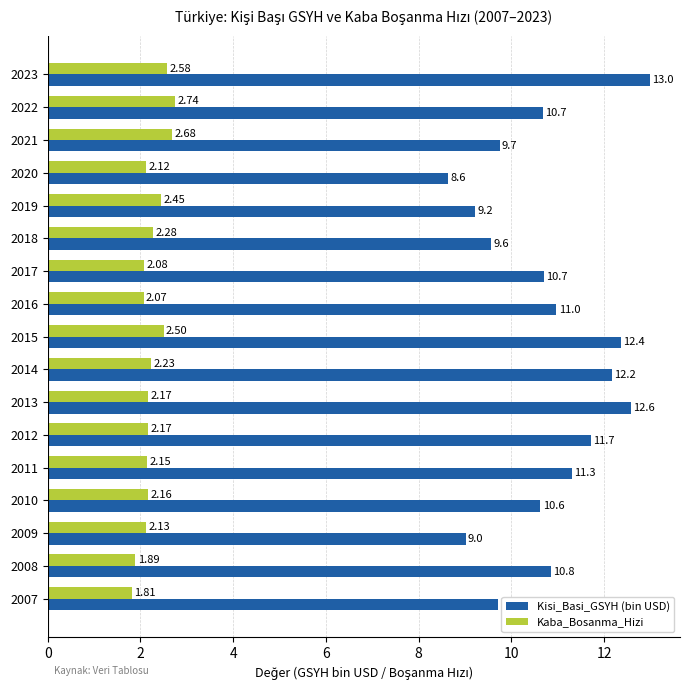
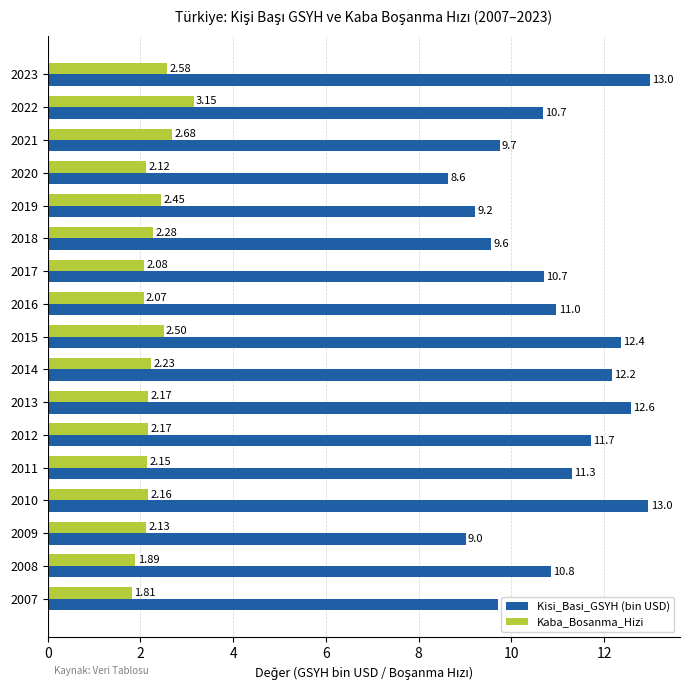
  {
    "Kisi_Basi_GSYH (bin USD)": {
      "2023": 13.0,
      "2022": 10.7,
      "2021": 9.7,
      "2020": 8.6,
      "2019": 9.2,
      "2018": 9.6,
      "2017": 10.7,
      "2016": 11.0,
      "2015": 12.4,
      "2014": 12.2,
      "2013": 12.6,
      "2012": 11.7,
      "2011": 11.3,
-     "2010": 10.6,
+     "2010": 13.0,
      "2009": 9.0,
      "2008": 10.8
    },
    "Kaba_Bosanma_Hizi": {
      "2023": 2.58,
-     "2022": 2.74,
+     "2022": 3.15,
      "2021": 2.68,
      "2020": 2.12,
      "2019": 2.45,
      "2018": 2.28,
      "2017": 2.08,
      "2016": 2.07,
      "2015": 2.50,
      "2014": 2.23,
      "2013": 2.17,
      "2012": 2.17,
      "2011": 2.15,
      "2010": 2.16,
      "2009": 2.13,
      "2008": 1.89,
      "2007": 1.81
    }
  }
